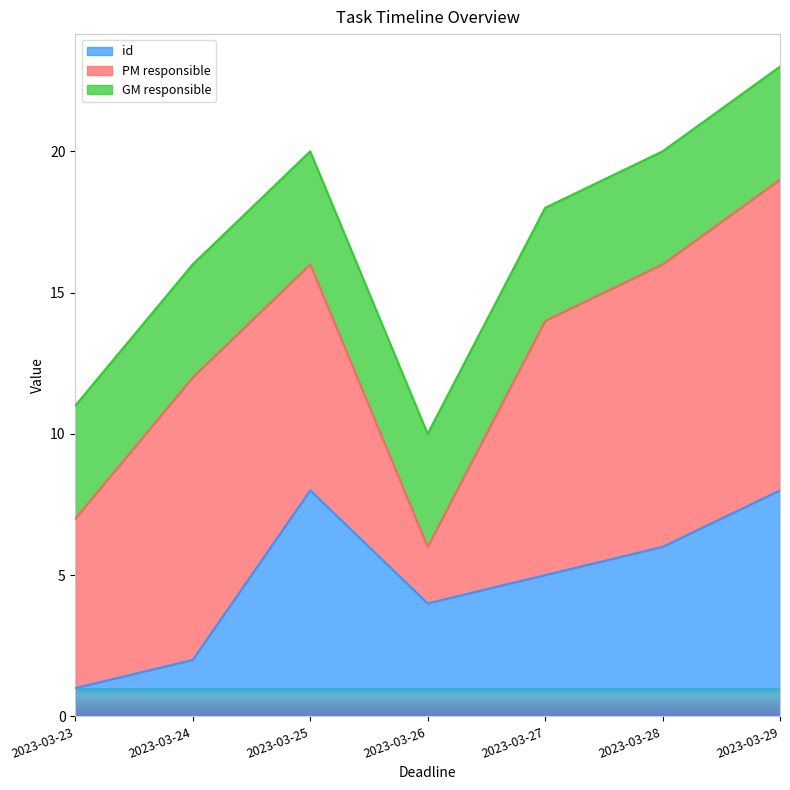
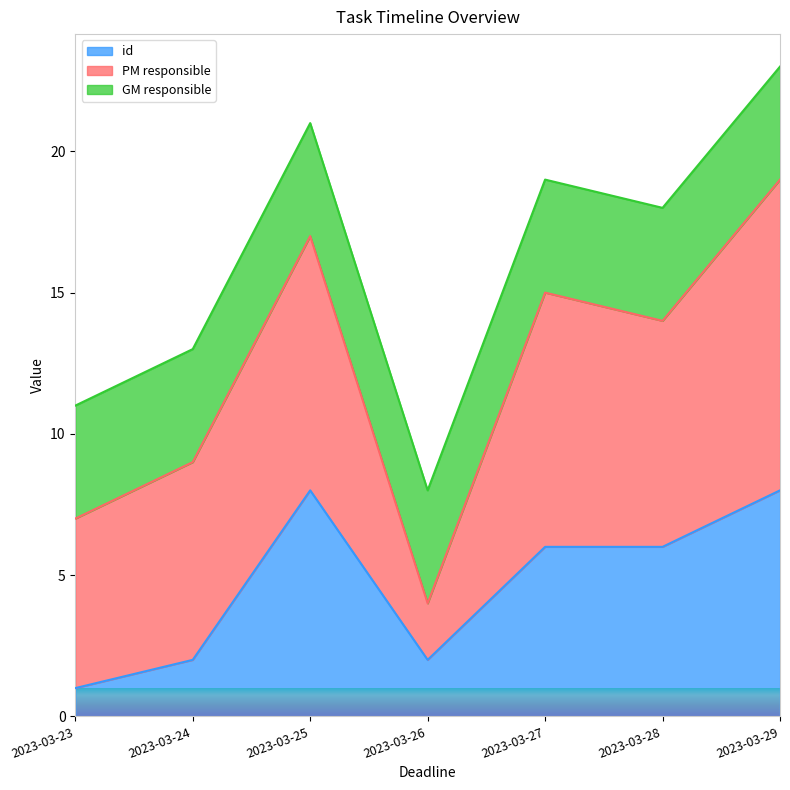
  {
    "id": {
      "2023-03-23": 1,
      "2023-03-24": 2,
      "2023-03-25": 8,
-     "2023-03-26": 4,
-     "2023-03-27": 5,
+     "2023-03-26": 2,
+     "2023-03-27": 6,
      "2023-03-28": 6,
      "2023-03-29": 8
    },
    "PM responsible": {
      "2023-03-23": 6,
-     "2023-03-24": 10,
-     "2023-03-25": 8,
+     "2023-03-24": 7,
+     "2023-03-25": 9,
      "2023-03-26": 2,
      "2023-03-27": 9,
-     "2023-03-28": 10,
+     "2023-03-28": 8,
      "2023-03-29": 11
    },
    "GM responsible": {
      "2023-03-23": 4,
      "2023-03-24": 4,
      "2023-03-25": 4,
      "2023-03-26": 4,
      "2023-03-27": 4,
      "2023-03-28": 4,
      "2023-03-29": 4
    }
  }
